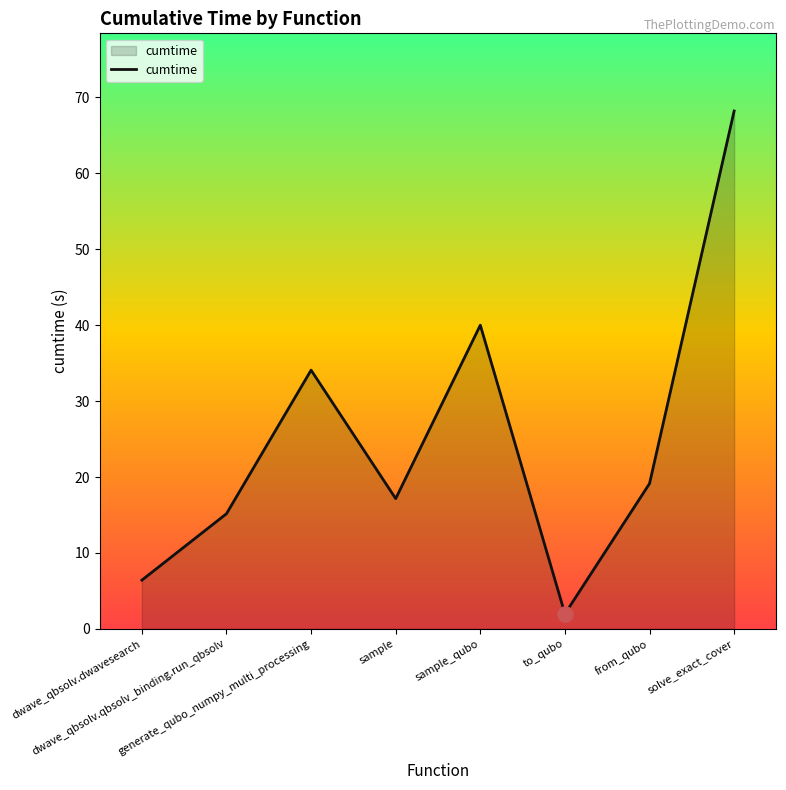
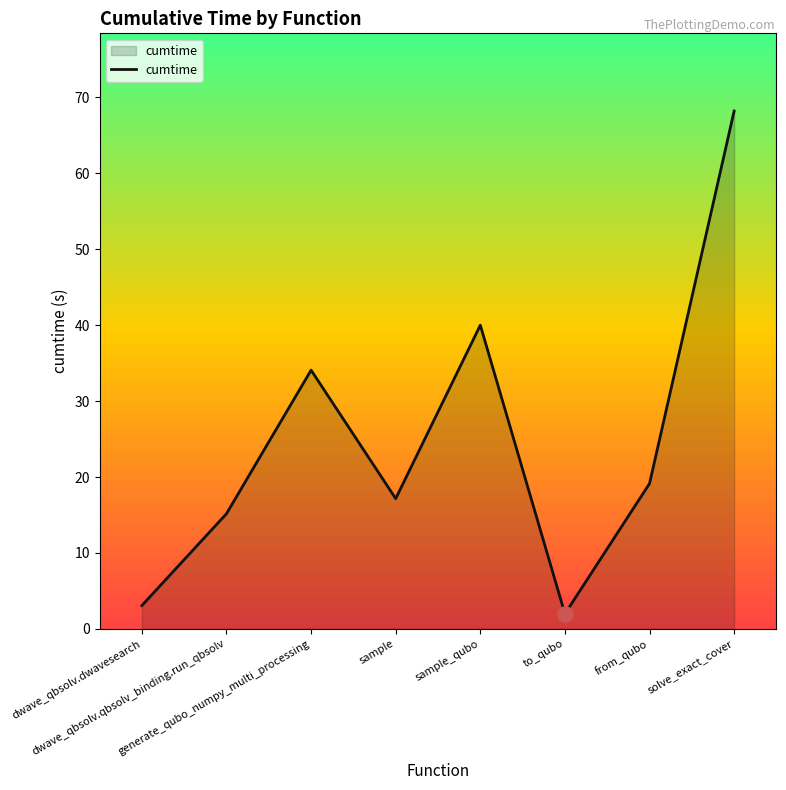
  {
    "cumtime": {
-     "dwave_qbsolv.dwavesearch": 6,
+     "dwave_qbsolv.dwavesearch": 3,
      "dwave_qbsolv.qbsolv_binding.run_qbsolv": 15,
      "generate_qubo_numpy_multi_processing": 34,
      "sample": 17,
      "sample_qubo": 40,
      "from_qubo": 19,
      "solve_exact_cover": 68
    }
  }
